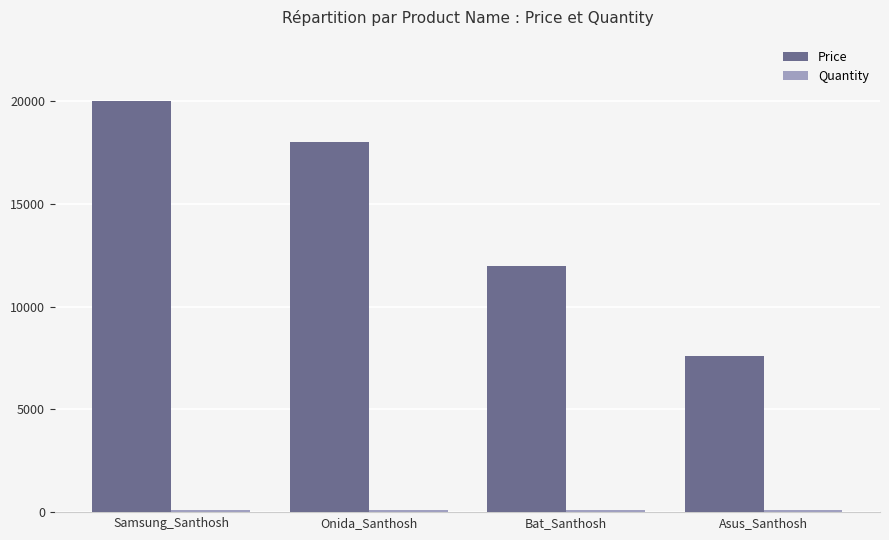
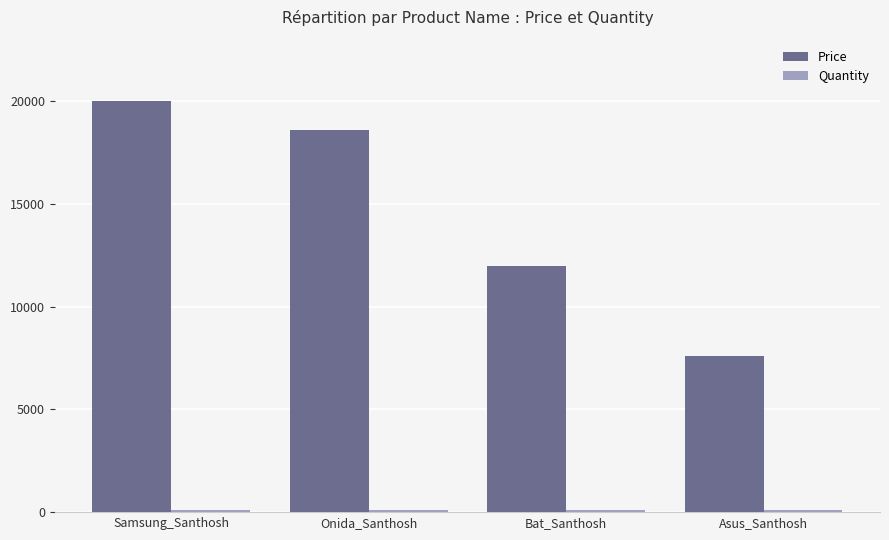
  {
    "Price": {
      "Samsung_Santhosh": 20000,
-     "Onida_Santhosh": 18000,
+     "Onida_Santhosh": 18600,
      "Bat_Santhosh": 12000,
      "Asus_Santhosh": 7600
    }
  }
